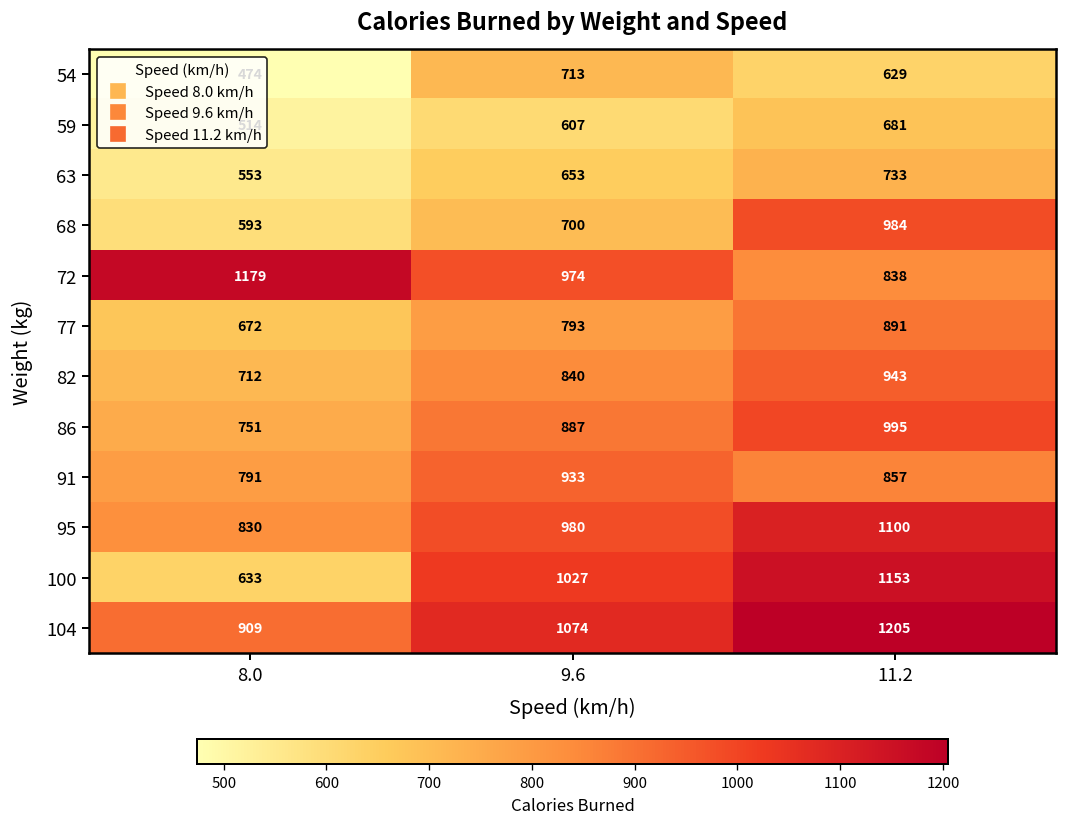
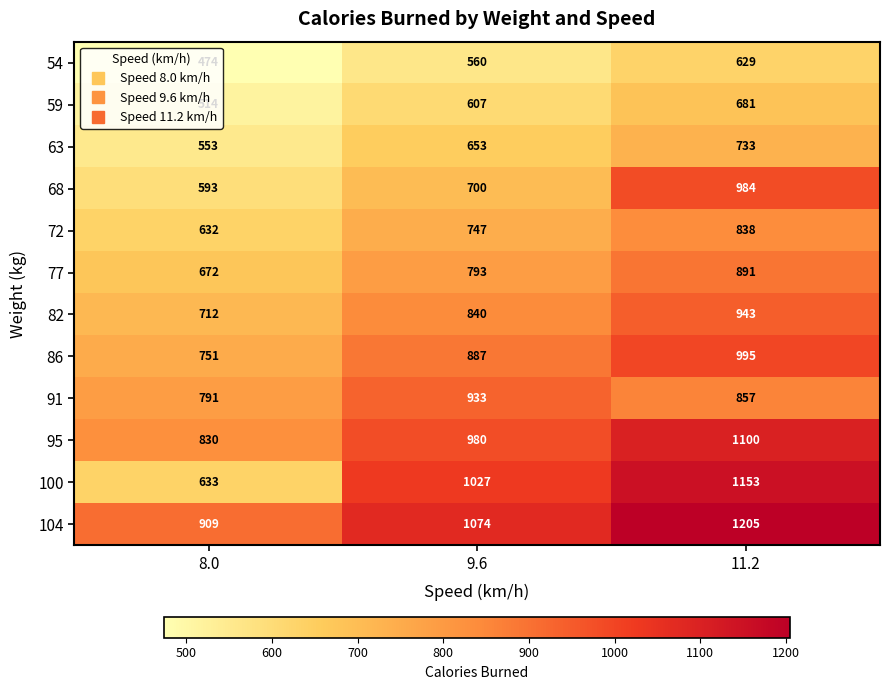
  {
    "54": {
-     "9.6": 713,
+     "9.6": 560,
      "11.2": 629
    },
    "59": {
      "9.6": 607,
      "11.2": 681
    },
    "63": {
      "8.0": 553,
      "9.6": 653,
      "11.2": 733
    },
    "68": {
      "8.0": 593,
      "9.6": 700,
      "11.2": 984
    },
    "72": {
-     "8.0": 1179,
-     "9.6": 974,
+     "8.0": 632,
+     "9.6": 747,
      "11.2": 838
    },
    "77": {
      "8.0": 672,
      "9.6": 793,
      "11.2": 891
    },
    "82": {
      "8.0": 712,
      "9.6": 840,
      "11.2": 943
    },
    "86": {
      "8.0": 751,
      "9.6": 887,
      "11.2": 995
    },
    "91": {
      "8.0": 791,
      "9.6": 933,
      "11.2": 857
    },
    "95": {
      "8.0": 830,
      "9.6": 980,
      "11.2": 1100
    },
    "100": {
      "8.0": 633,
      "9.6": 1027,
      "11.2": 1153
    },
    "104": {
      "8.0": 909,
      "9.6": 1074,
      "11.2": 1205
    }
  }
